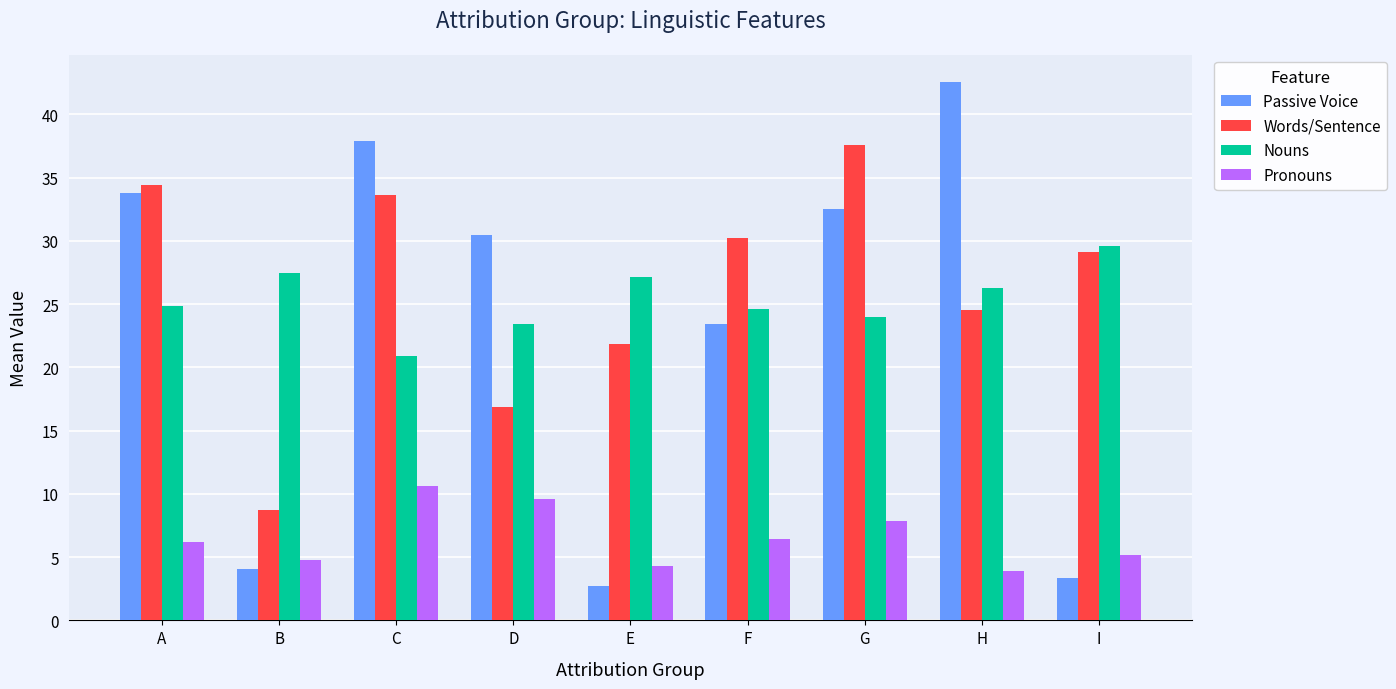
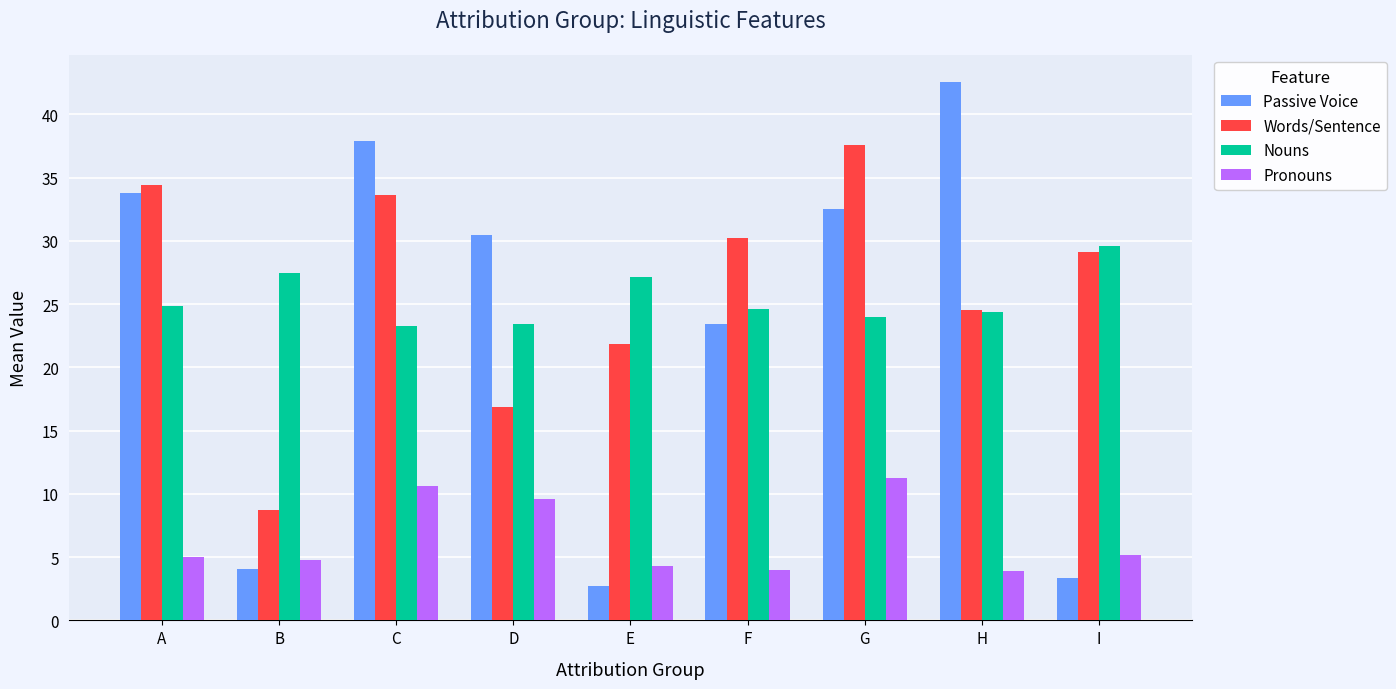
  {
    "Passive Voice": {
      "A": 33.7,
      "B": 4.1,
      "C": 37.9,
      "D": 30.5,
      "E": 2.7,
      "F": 23.5,
      "G": 32.5,
      "H": 42.6,
      "I": 3.4
    },
    "Words/Sentence": {
      "A": 34.4,
      "B": 8.8,
      "C": 33.6,
      "D": 16.9,
      "E": 21.8,
      "F": 30.3,
      "G": 37.6,
      "H": 24.5,
      "I": 29.1
    },
    "Nouns": {
      "A": 24.8,
      "B": 27.5,
-     "C": 20.9,
+     "C": 23.3,
      "D": 23.4,
      "E": 27.2,
      "F": 24.6,
      "G": 24.0,
-     "H": 26.3,
+     "H": 24.4,
      "I": 29.6
    },
    "Pronouns": {
-     "A": 6.2,
+     "A": 5.0,
      "B": 4.8,
      "C": 10.6,
      "D": 9.6,
      "E": 4.3,
-     "F": 6.4,
-     "G": 7.8,
+     "F": 4.0,
+     "G": 11.2,
      "H": 3.9,
      "I": 5.1
    }
  }
